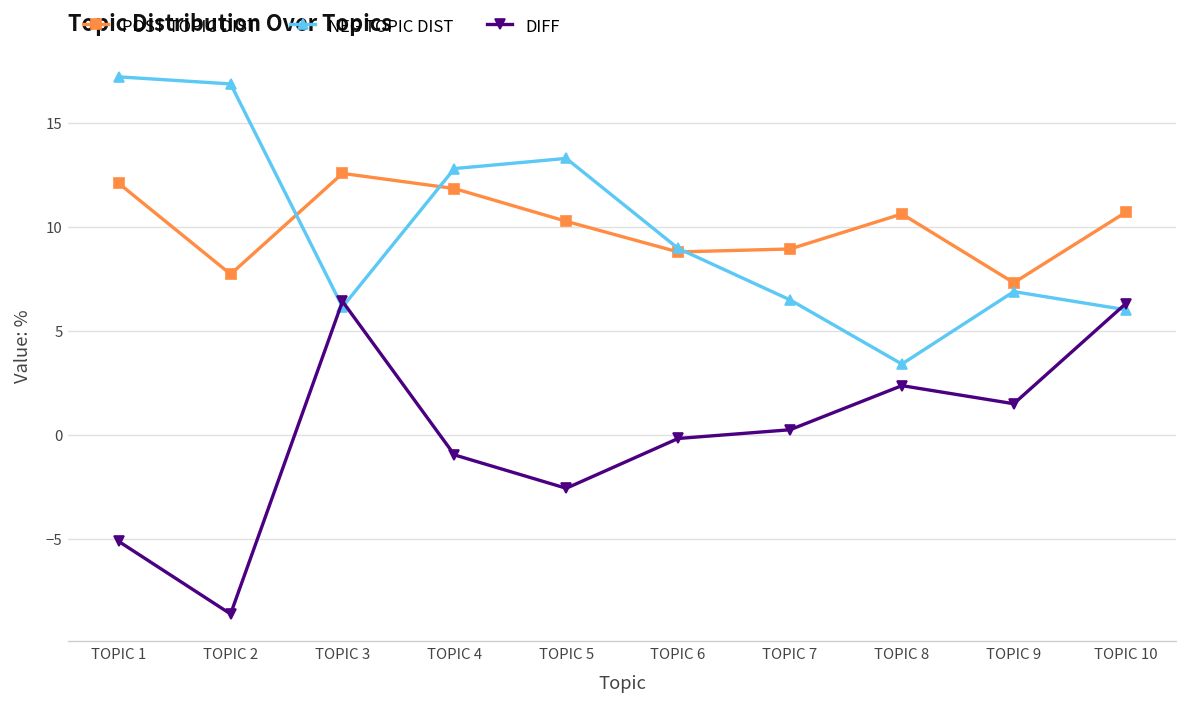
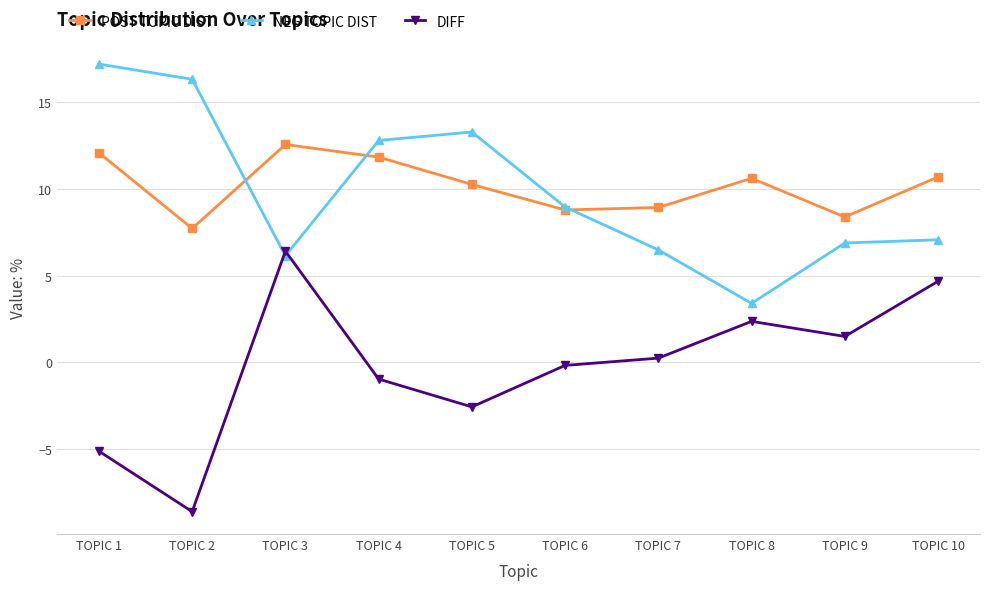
  {
    "POST TOPIC DIST": {
      "TOPIC 1": 12.1,
      "TOPIC 2": 7.7,
      "TOPIC 3": 12.6,
      "TOPIC 4": 11.8,
      "TOPIC 5": 10.3,
      "TOPIC 6": 8.8,
      "TOPIC 7": 8.9,
      "TOPIC 8": 10.6,
-     "TOPIC 9": 7.3,
+     "TOPIC 9": 8.4,
      "TOPIC 10": 10.7
    },
    "NEG TOPIC DIST": {
      "TOPIC 1": 17.2,
-     "TOPIC 2": 16.9,
+     "TOPIC 2": 16.3,
      "TOPIC 3": 6.2,
      "TOPIC 4": 12.8,
      "TOPIC 5": 13.3,
      "TOPIC 6": 9.0,
      "TOPIC 7": 6.5,
      "TOPIC 8": 3.4,
      "TOPIC 9": 6.9,
-     "TOPIC 10": 6.0
+     "TOPIC 10": 7.1
    },
    "DIFF": {
      "TOPIC 1": -5.1,
      "TOPIC 2": -8.6,
      "TOPIC 3": 6.4,
      "TOPIC 4": -1.0,
      "TOPIC 5": -2.6,
      "TOPIC 6": -0.2,
      "TOPIC 7": 0.2,
      "TOPIC 8": 2.4,
      "TOPIC 9": 1.5,
-     "TOPIC 10": 6.3
+     "TOPIC 10": 4.7
    }
  }
